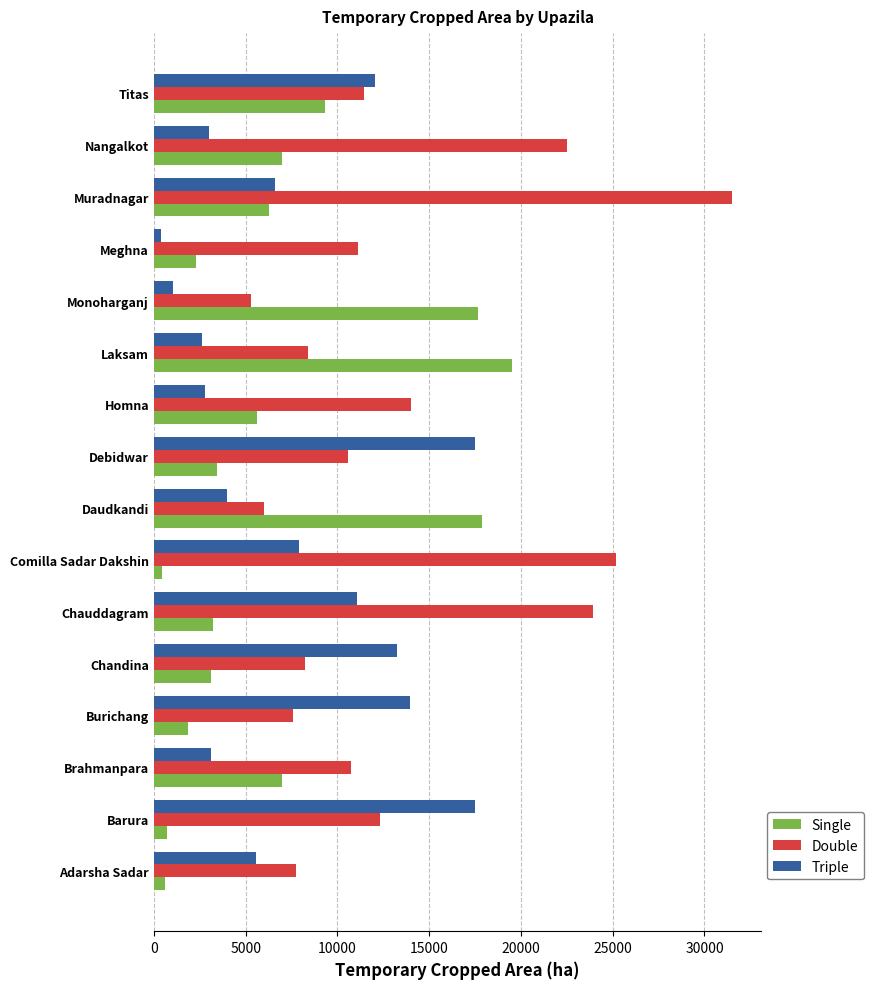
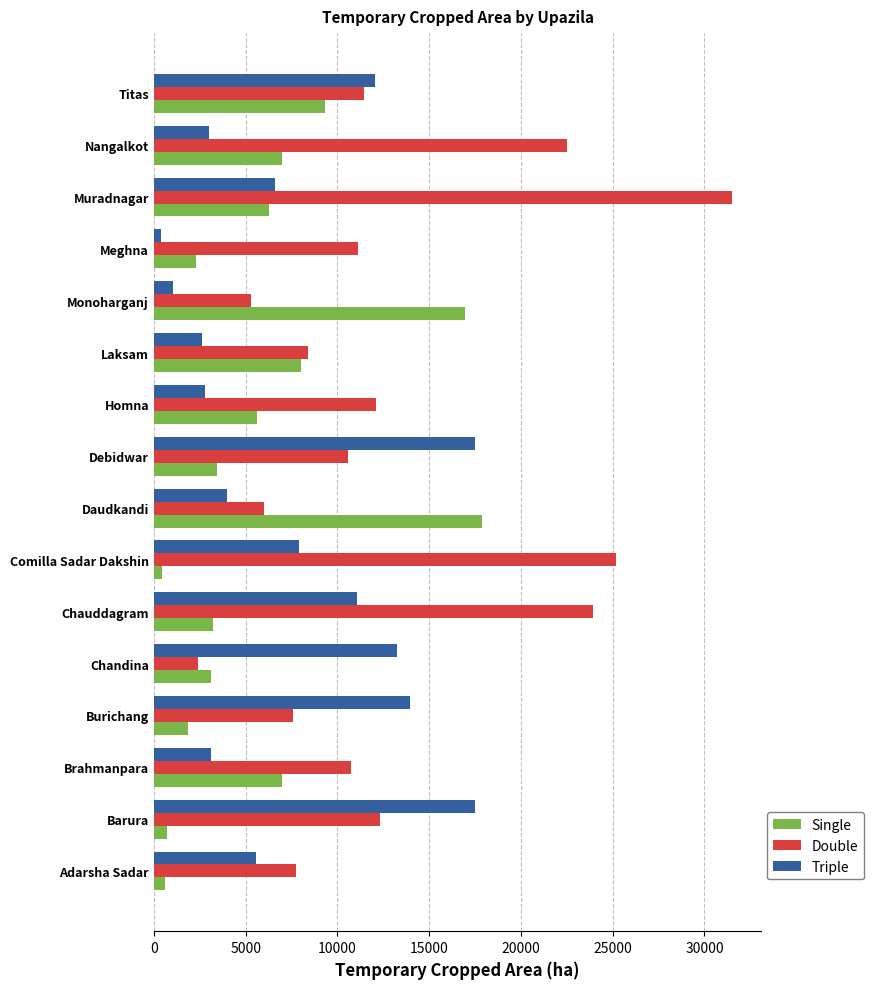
  {
    "Single": {
      "Titas": 9300,
      "Nangalkot": 7000,
      "Muradnagar": 6300,
      "Meghna": 2300,
-     "Monoharganj": 17600,
-     "Laksam": 19500,
+     "Monoharganj": 17000,
+     "Laksam": 8000,
      "Homna": 5600,
      "Debidwar": 3500,
      "Daudkandi": 17900,
      "Comilla Sadar Dakshin": 500,
      "Chauddagram": 3200,
      "Chandina": 3100,
      "Burichang": 1900,
      "Brahmanpara": 7000,
      "Barura": 700,
      "Adarsha Sadar": 600
    },
    "Double": {
      "Titas": 11500,
      "Nangalkot": 22500,
      "Muradnagar": 31500,
      "Meghna": 11100,
      "Monoharganj": 5300,
      "Laksam": 8400,
-     "Homna": 14000,
+     "Homna": 12100,
      "Debidwar": 10600,
      "Daudkandi": 6000,
      "Comilla Sadar Dakshin": 25200,
      "Chauddagram": 23900,
-     "Chandina": 8200,
+     "Chandina": 2400,
      "Burichang": 7600,
      "Brahmanpara": 10700,
      "Barura": 12300,
      "Adarsha Sadar": 7700
    },
    "Triple": {
      "Titas": 12000,
      "Nangalkot": 3000,
      "Muradnagar": 6600,
      "Meghna": 400,
      "Monoharganj": 1000,
      "Laksam": 2600,
      "Homna": 2800,
      "Debidwar": 17500,
      "Daudkandi": 4000,
      "Comilla Sadar Dakshin": 7900,
      "Chauddagram": 11100,
      "Chandina": 13300,
      "Burichang": 14000,
      "Brahmanpara": 3100,
      "Barura": 17500,
      "Adarsha Sadar": 5500
    }
  }
